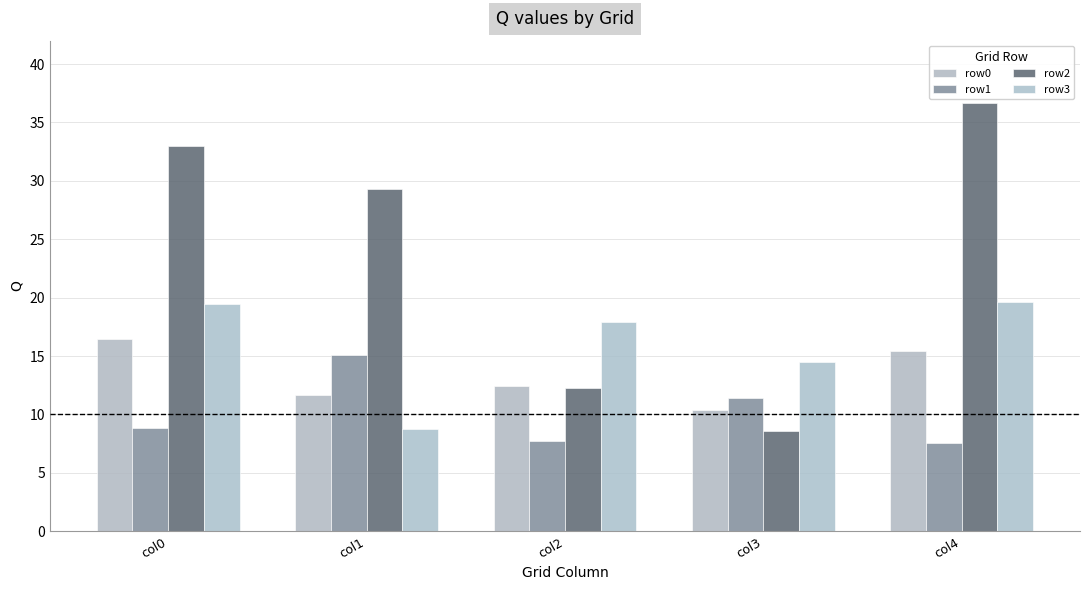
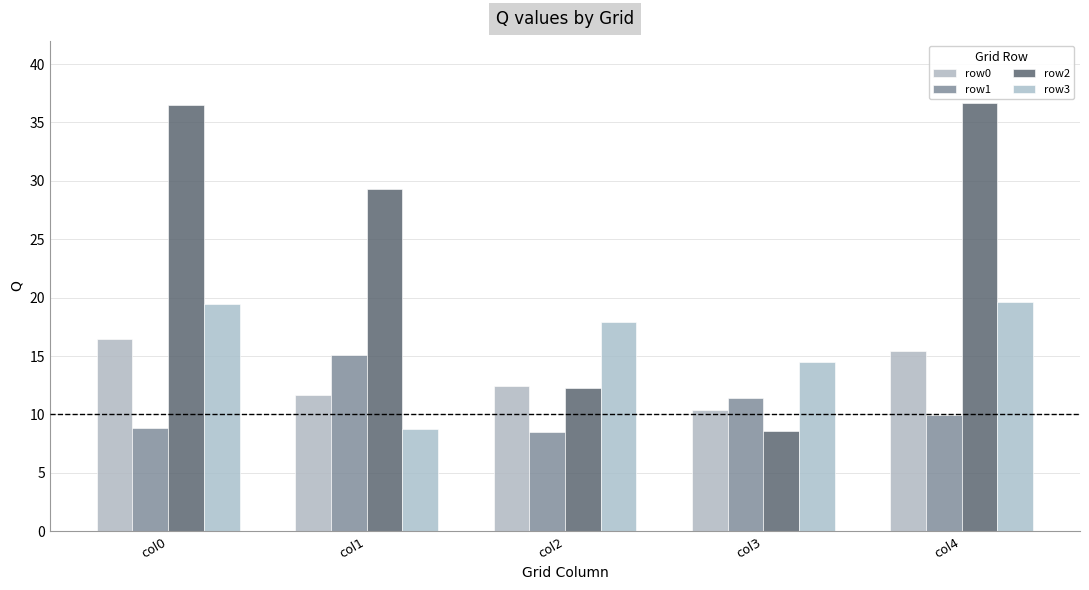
  {
    "row1": {
      "col0": 8.8,
      "col1": 15.1,
-     "col2": 7.7,
+     "col2": 8.5,
      "col3": 11.4,
-     "col4": 7.5
+     "col4": 10.0
    },
    "row2": {
-     "col0": 33.0,
+     "col0": 36.5,
      "col1": 29.3,
      "col2": 12.3,
      "col3": 8.6,
      "col4": 36.7
    }
  }
